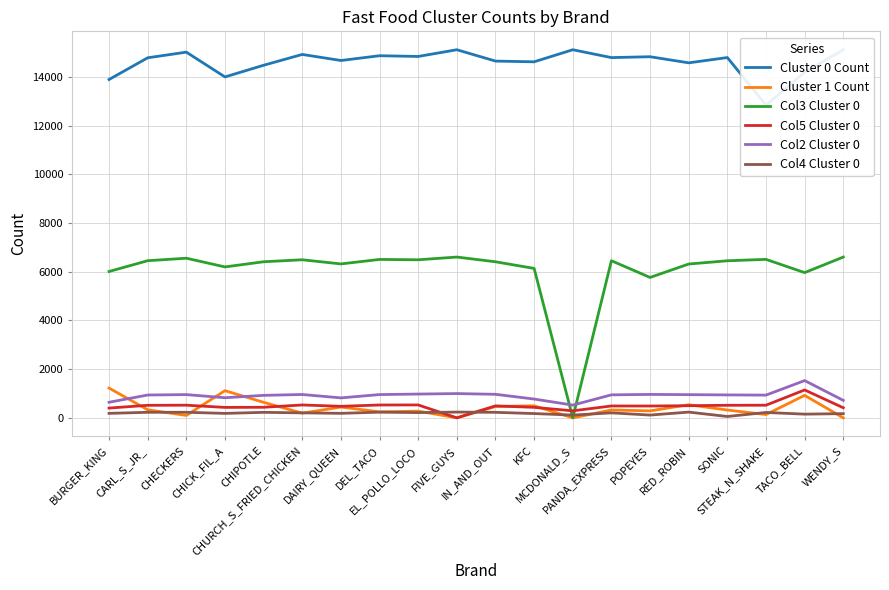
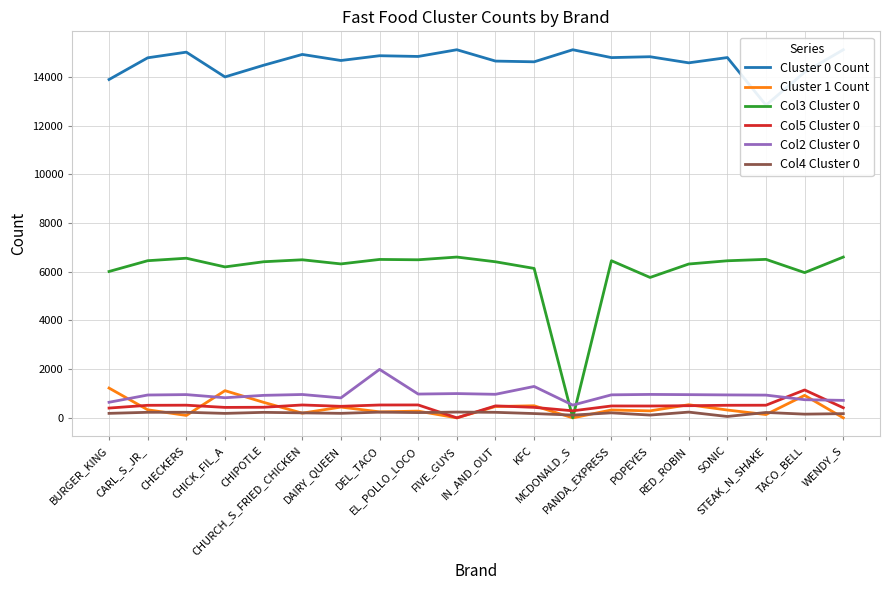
  {
    "Cluster 0 Count": {
      "BURGER_KING": 13900,
      "CARL_S_JR_": 14800,
      "CHECKERS": 15000,
      "CHICK_FIL_A": 14000,
      "CHIPOTLE": 14500,
      "CHURCH_S_FRIED_CHICKEN": 14900,
      "DAIRY_QUEEN": 14700,
      "DEL_TACO": 14900,
      "EL_POLLO_LOCO": 14800,
      "FIVE_GUYS": 15100,
      "IN_AND_OUT": 14700,
      "KFC": 14600,
      "MCDONALD_S": 15100,
      "PANDA_EXPRESS": 14800,
      "POPEYES": 14800,
      "RED_ROBIN": 14600,
      "SONIC": 14800
    },
    "Cluster 1 Count": {
      "BURGER_KING": 1200,
      "CHECKERS": 100,
      "CHICK_FIL_A": 1100,
      "CHIPOTLE": 600,
      "PANDA_EXPRESS": 300,
      "POPEYES": 300,
      "SONIC": 300,
      "TACO_BELL": 900,
      "WENDY_S": 0
    },
    "Col3 Cluster 0": {
      "BURGER_KING": 6000,
      "CARL_S_JR_": 6500,
      "CHECKERS": 6600,
      "CHICK_FIL_A": 6200,
      "CHIPOTLE": 6400,
      "CHURCH_S_FRIED_CHICKEN": 6500,
      "DAIRY_QUEEN": 6300,
      "DEL_TACO": 6500,
      "EL_POLLO_LOCO": 6500,
      "FIVE_GUYS": 6600,
      "IN_AND_OUT": 6400,
      "KFC": 6100,
      "PANDA_EXPRESS": 6500,
      "POPEYES": 5800,
      "RED_ROBIN": 6300,
      "SONIC": 6500,
      "STEAK_N_SHAKE": 6500,
      "TACO_BELL": 6000,
      "WENDY_S": 6600
    },
    "Col5 Cluster 0": {
      "BURGER_KING": 400,
      "CARL_S_JR_": 500,
      "CHECKERS": 500,
      "CHICK_FIL_A": 400,
      "CHIPOTLE": 400,
      "CHURCH_S_FRIED_CHICKEN": 500,
      "DEL_TACO": 500,
      "EL_POLLO_LOCO": 500,
      "MCDONALD_S": 300,
      "PANDA_EXPRESS": 500,
      "POPEYES": 500,
      "SONIC": 500,
      "STEAK_N_SHAKE": 500,
      "TACO_BELL": 1100,
      "WENDY_S": 400
    },
    "Col2 Cluster 0": {
      "BURGER_KING": 600,
      "CARL_S_JR_": 900,
      "CHECKERS": 1000,
      "CHICK_FIL_A": 800,
      "CHIPOTLE": 900,
      "CHURCH_S_FRIED_CHICKEN": 1000,
      "DAIRY_QUEEN": 800,
-     "DEL_TACO": 1000,
+     "DEL_TACO": 2000,
      "EL_POLLO_LOCO": 1000,
      "FIVE_GUYS": 1000,
      "IN_AND_OUT": 1000,
-     "KFC": 800,
+     "KFC": 1300,
      "MCDONALD_S": 500,
      "PANDA_EXPRESS": 900,
      "POPEYES": 1000,
      "RED_ROBIN": 1000,
      "SONIC": 900,
      "STEAK_N_SHAKE": 900,
-     "TACO_BELL": 1500,
+     "TACO_BELL": 700,
      "WENDY_S": 700
    },
    "Col4 Cluster 0": {
      "BURGER_KING": 200,
      "CHECKERS": 200,
      "CHICK_FIL_A": 200,
      "CHIPOTLE": 200,
      "DAIRY_QUEEN": 200,
      "FIVE_GUYS": 200,
      "IN_AND_OUT": 200,
      "KFC": 200,
      "MCDONALD_S": 100,
      "PANDA_EXPRESS": 200,
      "POPEYES": 100,
      "RED_ROBIN": 200,
      "SONIC": 100,
      "TACO_BELL": 200,
      "WENDY_S": 200
    }
  }
